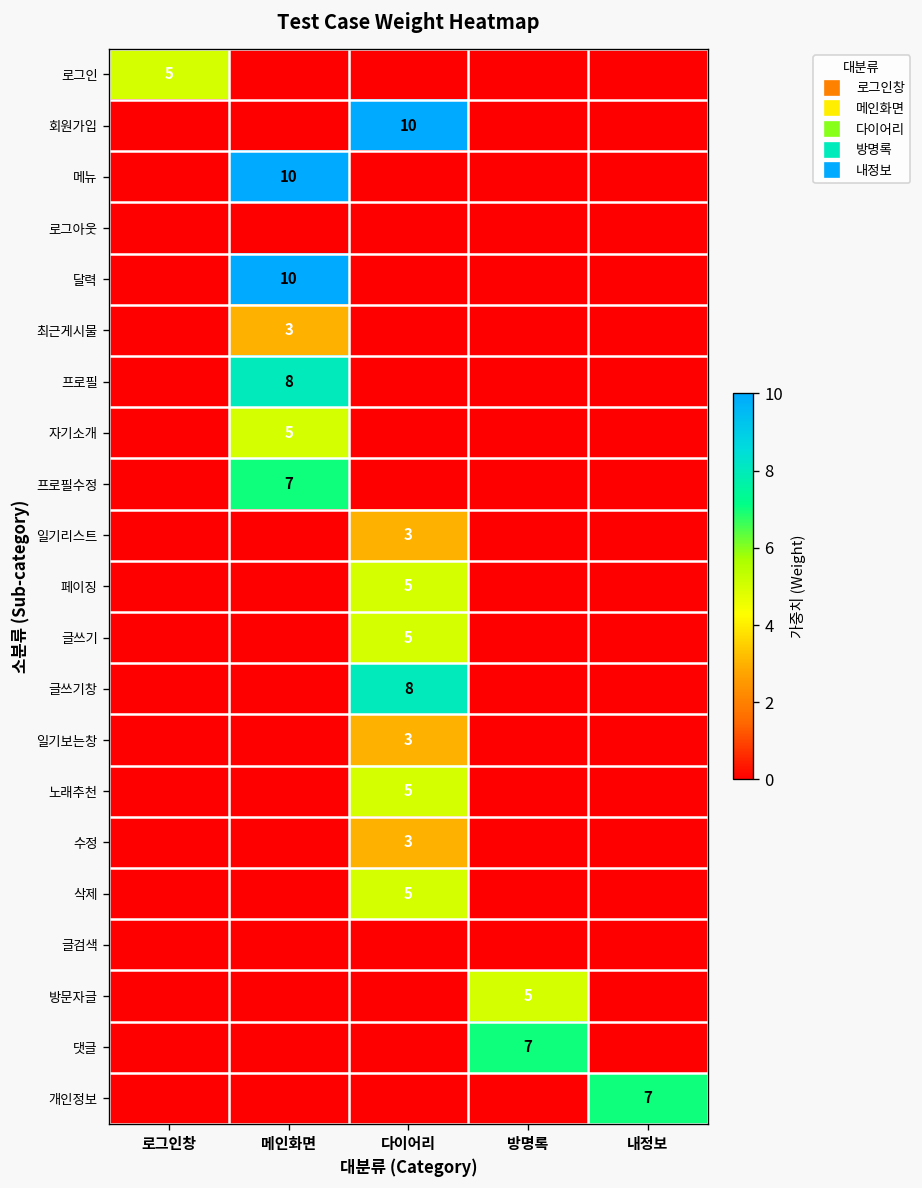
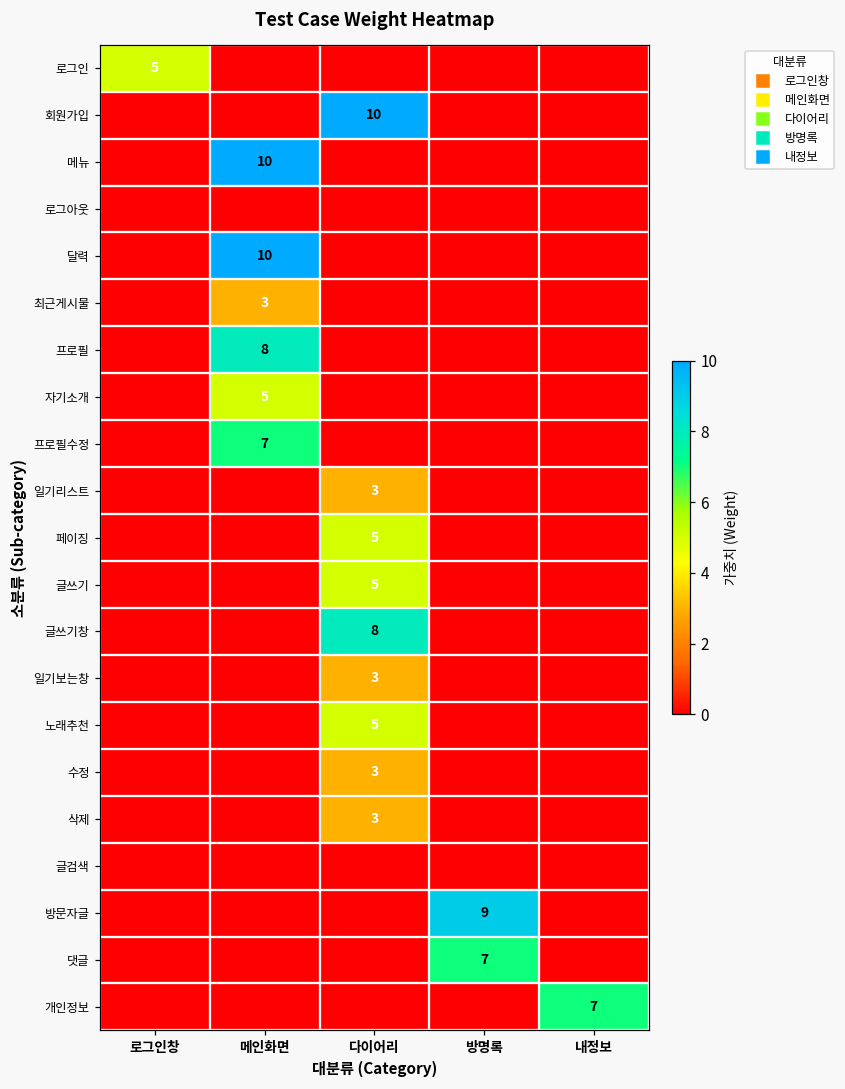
  {
    "로그인": {
      "로그인창": 5
    },
    "회원가입": {
      "다이어리": 10
    },
    "메뉴": {
      "메인화면": 10
    },
    "달력": {
      "메인화면": 10
    },
    "최근게시물": {
      "메인화면": 3
    },
    "프로필": {
      "메인화면": 8
    },
    "자기소개": {
      "메인화면": 5
    },
    "프로필수정": {
      "메인화면": 7
    },
    "일기리스트": {
      "다이어리": 3
    },
    "페이징": {
      "다이어리": 5
    },
    "글쓰기": {
      "다이어리": 5
    },
    "글쓰기창": {
      "다이어리": 8
    },
    "일기보는창": {
      "다이어리": 3
    },
    "노래추천": {
      "다이어리": 5
    },
    "수정": {
      "다이어리": 3
    },
    "삭제": {
-     "다이어리": 5
+     "다이어리": 3
    },
    "방문자글": {
-     "방명록": 5
+     "방명록": 9
    },
    "댓글": {
      "방명록": 7
    },
    "개인정보": {
      "내정보": 7
    }
  }
